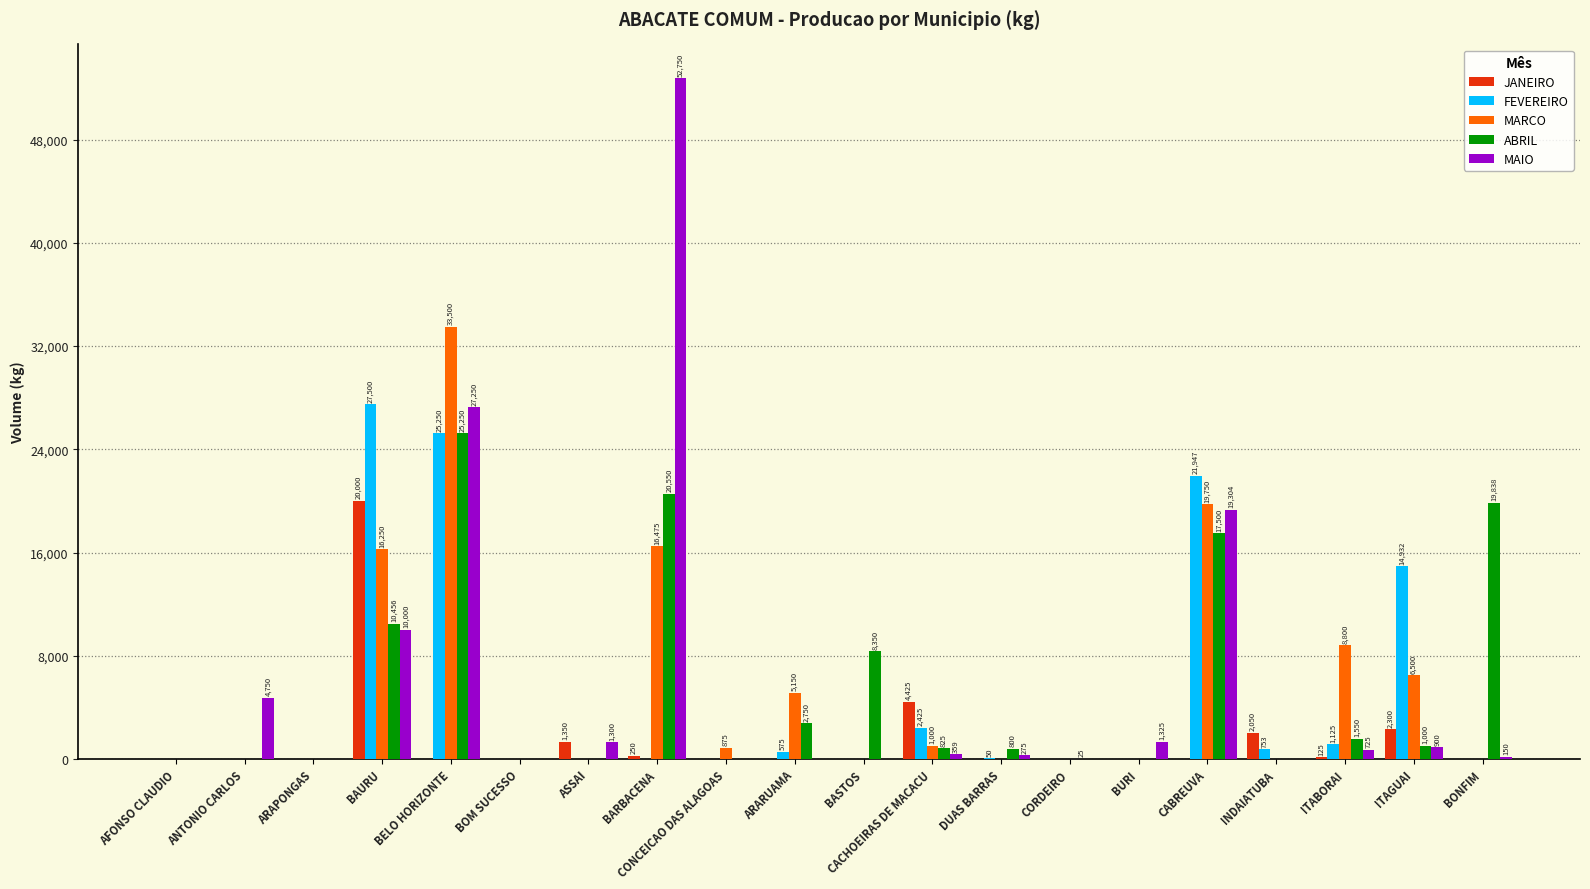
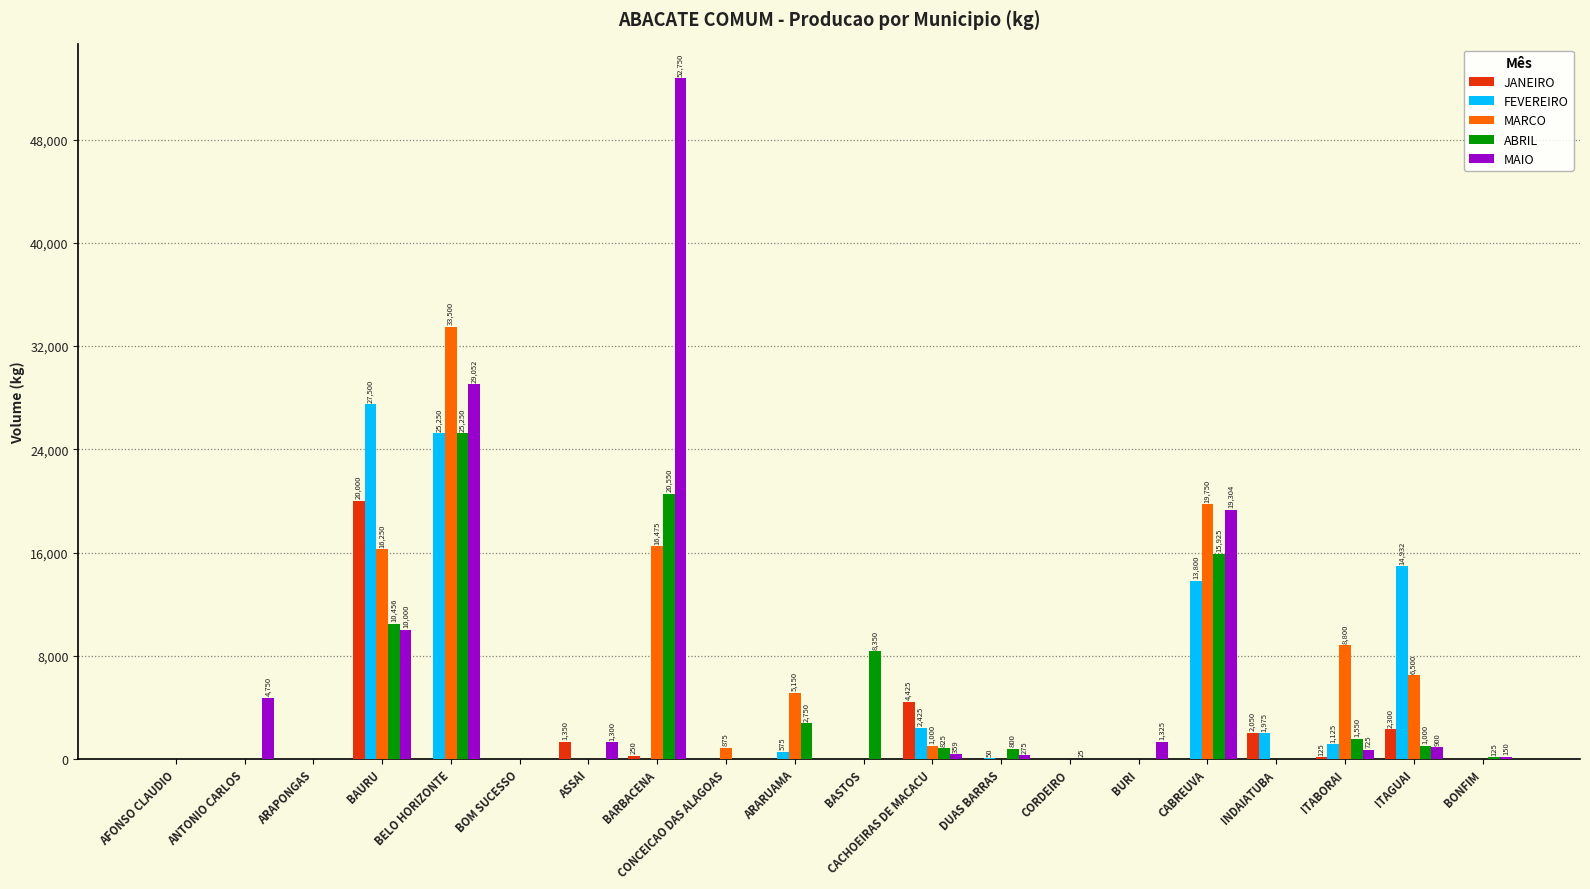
  {
    "FEVEREIRO": {
      "BAURU": "27,500",
      "BELO HORIZONTE": "25,250",
      "ARARUAMA": "575",
      "CACHOEIRAS DE MACACU": "2,425",
      "DUAS BARRAS": "50",
-     "CABREUVA": "21,947",
-     "INDAIATUBA": "753",
+     "CABREUVA": "13,800",
+     "INDAIATUBA": "1,975",
      "ITABORAI": "1,125",
      "ITAGUAI": "14,932"
    },
    "ABRIL": {
      "BAURU": "10,456",
      "BELO HORIZONTE": "25,250",
      "BARBACENA": "20,550",
      "ARARUAMA": "2,750",
      "BASTOS": "8,350",
      "CACHOEIRAS DE MACACU": "825",
      "DUAS BARRAS": "800",
      "CORDEIRO": "25",
-     "CABREUVA": "17,500",
+     "CABREUVA": "15,925",
      "ITABORAI": "1,550",
      "ITAGUAI": "1,000",
-     "BONFIM": "19,838"
+     "BONFIM": "125"
    },
    "MAIO": {
      "ANTONIO CARLOS": "4,750",
      "BAURU": "10,000",
-     "BELO HORIZONTE": "27,250",
+     "BELO HORIZONTE": "29,052",
      "ASSAI": "1,300",
      "BARBACENA": "52,750",
      "CACHOEIRAS DE MACACU": "359",
      "DUAS BARRAS": "275",
      "BURI": "1,325",
      "CABREUVA": "19,304",
      "ITABORAI": "725",
      "ITAGUAI": "900",
      "BONFIM": "150"
    }
  }
